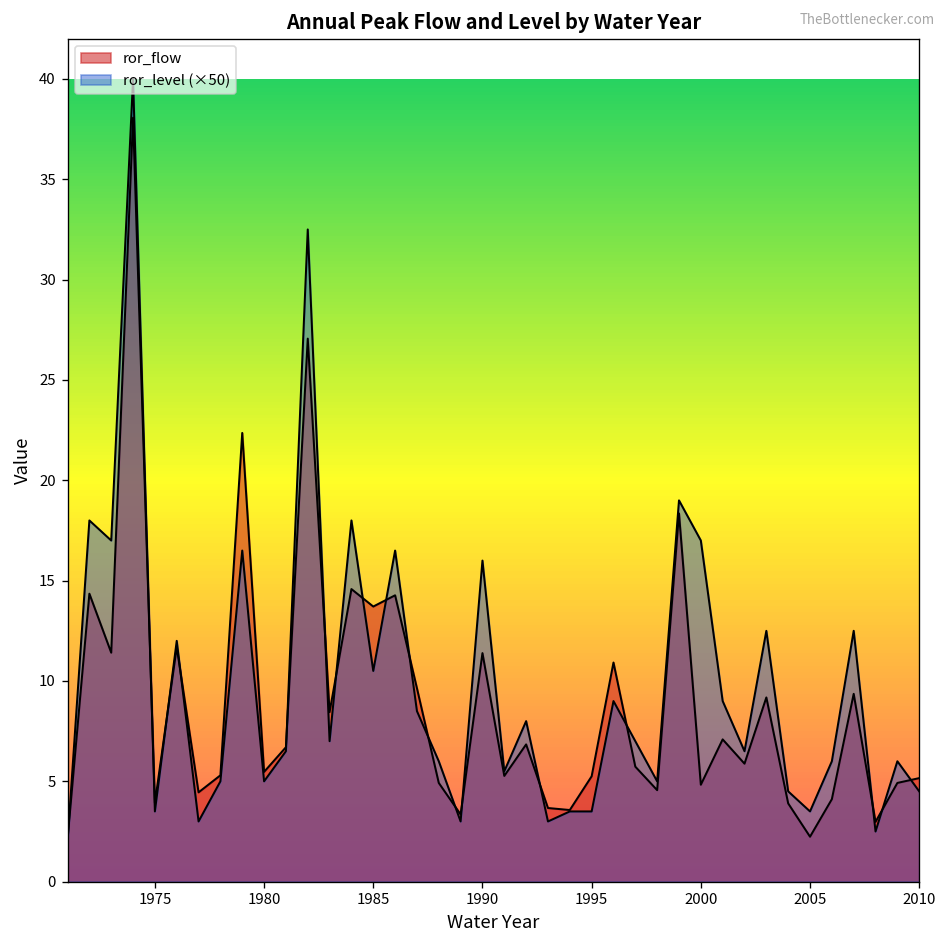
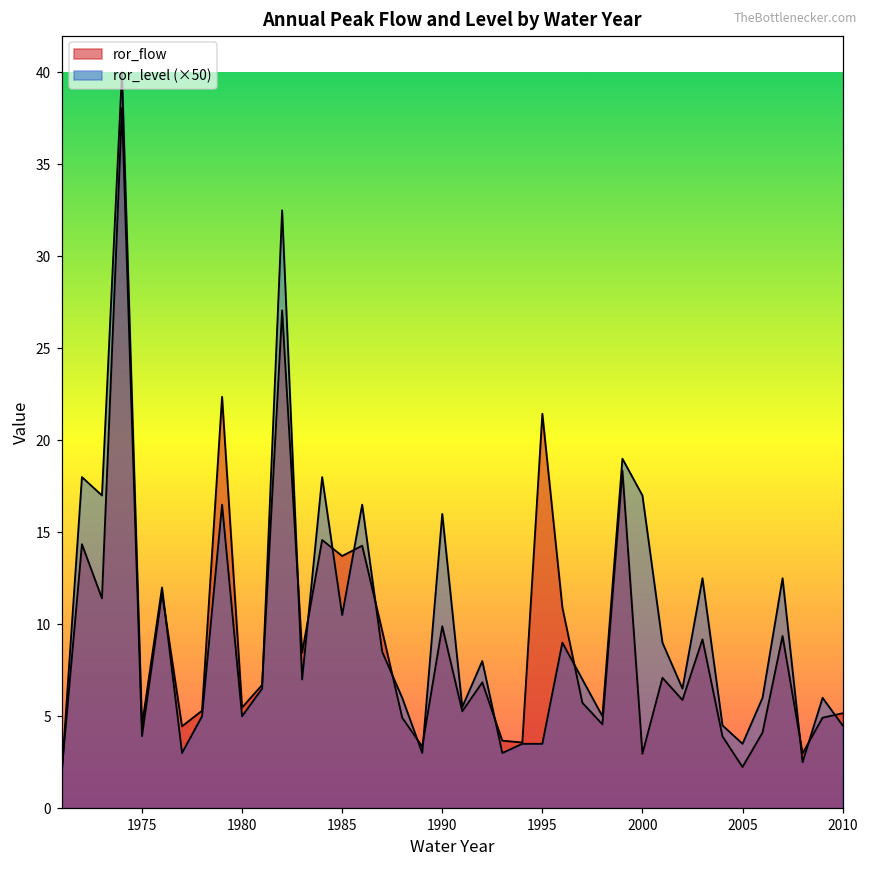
  {
    "ror_flow": {
      "1975": 3.9,
      "1980": 5.5,
      "1985": 13.7,
-     "1990": 11.4,
-     "1995": 5.3,
-     "2000": 4.8,
+     "1990": 9.9,
+     "1995": 21.4,
+     "2000": 3.0,
      "2005": 2.2,
      "2010": 5.2
    },
    "ror_level (×50)": {
-     "1975": 3.5,
+     "1975": 4.5,
      "1980": 5.0,
      "1985": 10.5,
      "1990": 16.0,
      "1995": 3.5,
      "2000": 17.0,
      "2005": 3.5,
      "2010": 4.5
    }
  }
